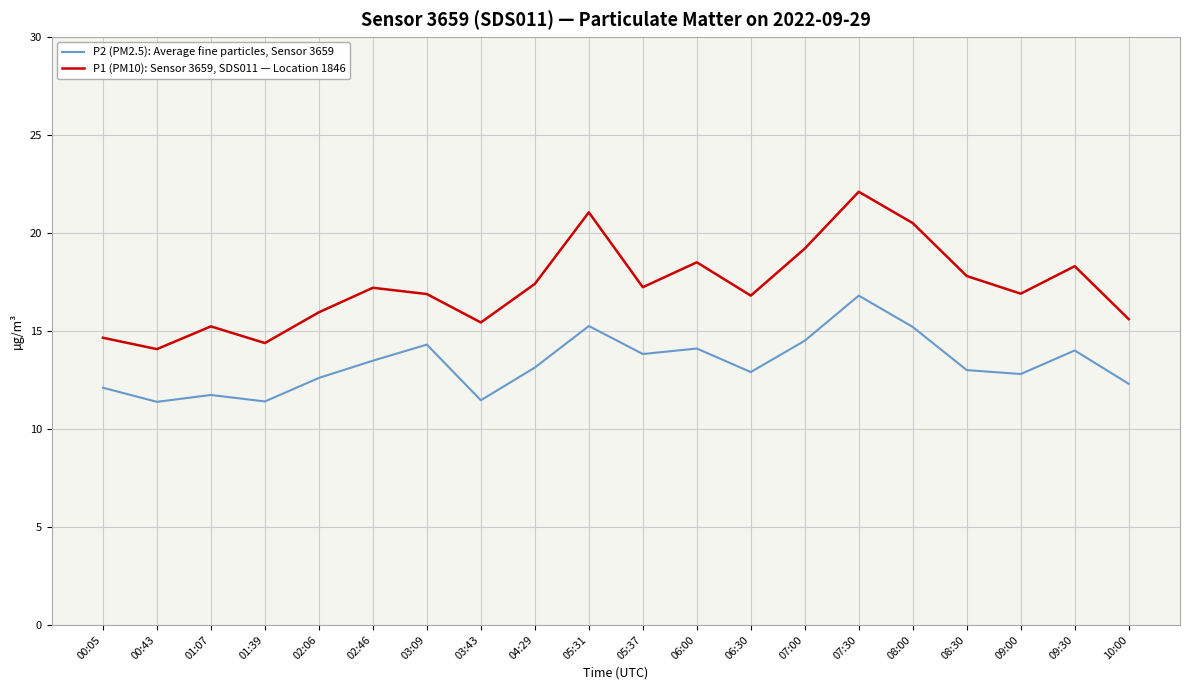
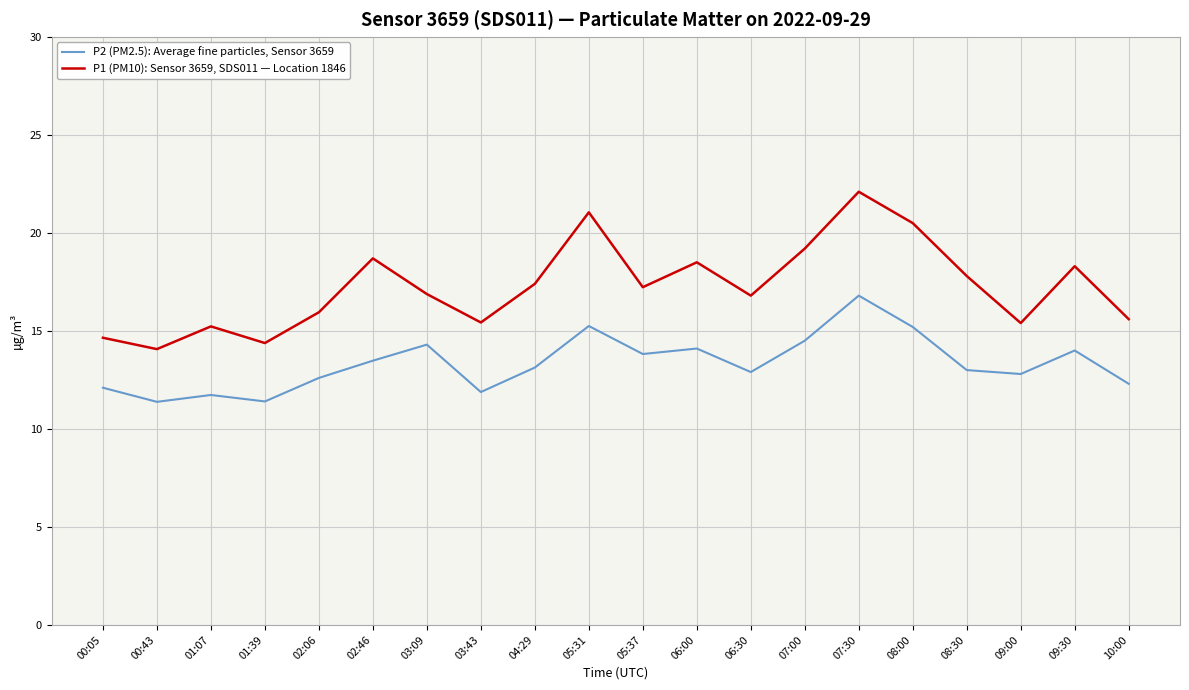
  {
    "P2 (PM2.5): Average fine particles, Sensor 3659": {
      "00:05": 12.1,
      "00:43": 11.4,
      "01:07": 11.7,
      "01:39": 11.4,
      "02:06": 12.6,
      "02:46": 13.5,
      "03:09": 14.3,
-     "03:43": 11.5,
+     "03:43": 11.9,
      "04:29": 13.1,
      "05:31": 15.3,
      "05:37": 13.8,
      "06:00": 14.1,
      "06:30": 12.9,
      "07:00": 14.5,
      "07:30": 16.8,
      "08:00": 15.2,
      "08:30": 13.0,
      "09:00": 12.8,
      "09:30": 14.0,
      "10:00": 12.3
    },
    "P1 (PM10): Sensor 3659, SDS011 — Location 1846": {
      "00:05": 14.7,
      "00:43": 14.1,
      "01:07": 15.2,
      "01:39": 14.4,
      "02:06": 16.0,
-     "02:46": 17.2,
+     "02:46": 18.7,
      "03:09": 16.9,
      "03:43": 15.4,
      "04:29": 17.4,
      "05:31": 21.1,
      "05:37": 17.2,
      "06:00": 18.5,
      "06:30": 16.8,
      "07:00": 19.2,
      "07:30": 22.1,
      "08:00": 20.5,
      "08:30": 17.8,
-     "09:00": 16.9,
+     "09:00": 15.4,
      "09:30": 18.3,
      "10:00": 15.6
    }
  }
